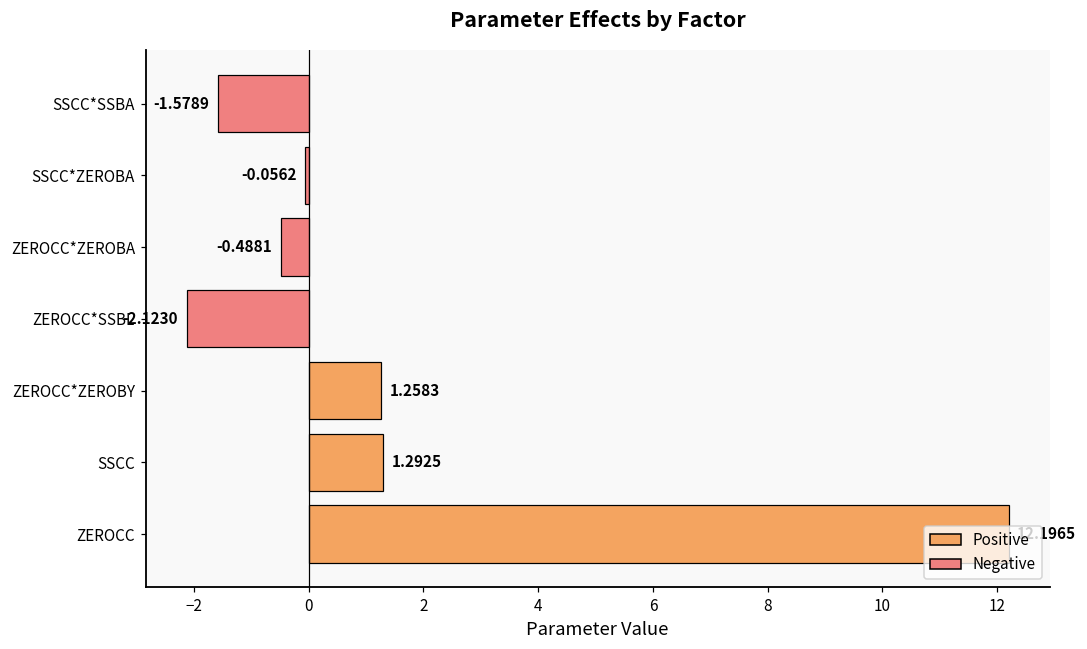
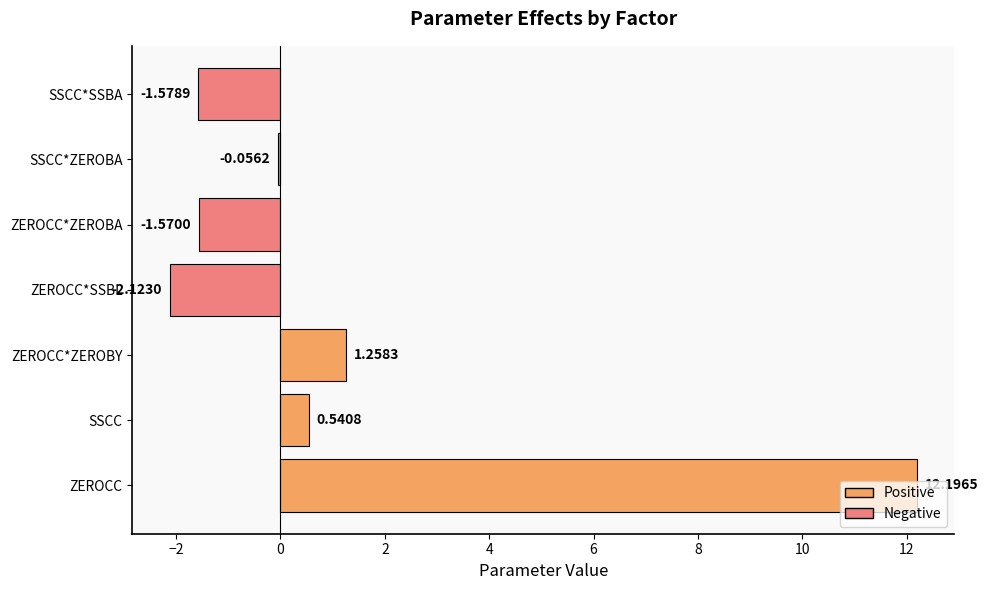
  {
    "SSCC*SSBA": -1.5789,
    "SSCC*ZEROBA": -0.0562,
-   "ZEROCC*ZEROBA": -0.4881,
+   "ZEROCC*ZEROBA": -1.5700,
    "ZEROCC*SSBL": -2.1230,
    "ZEROCC*ZEROBY": 1.2583,
-   "SSCC": 1.2925
+   "SSCC": 0.5408
  }
